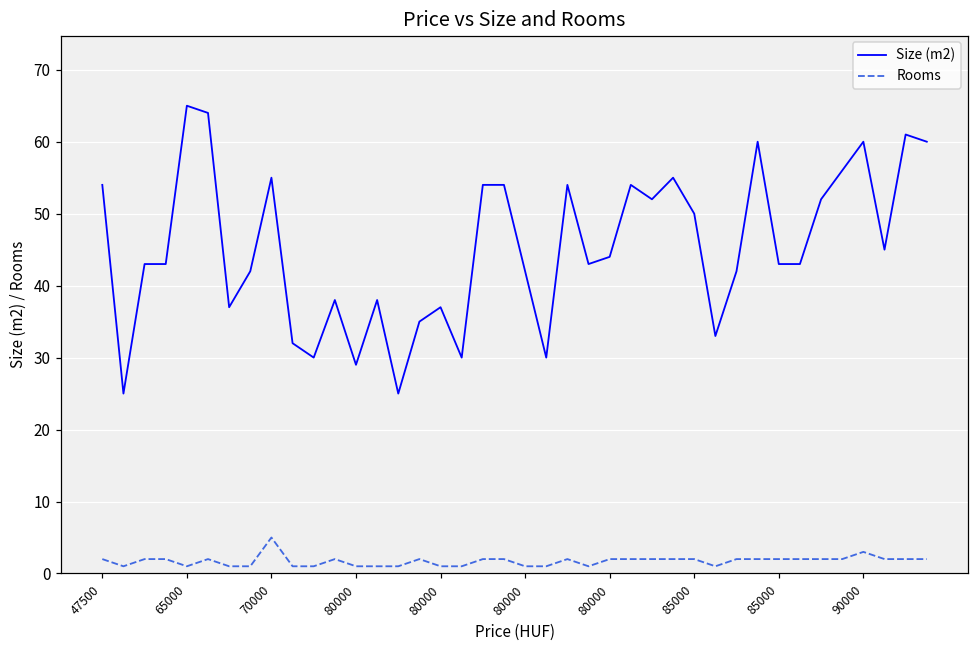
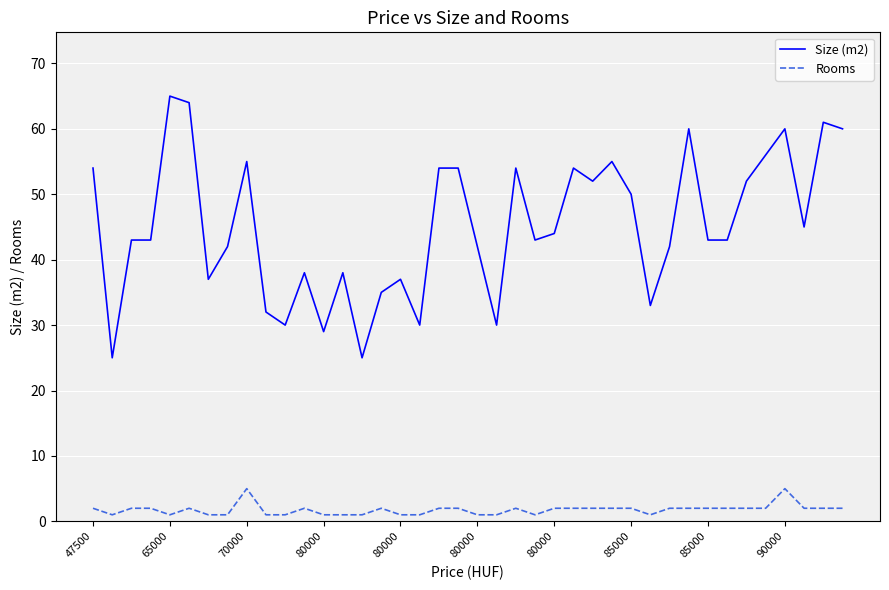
  {
    "Size (m2)": {
      "47500": 54,
      "65000": 65,
      "70000": 55,
      "90000": 60
    },
    "Rooms": {
      "47500": 2,
      "65000": 1,
      "70000": 5,
-     "90000": 3
+     "90000": 5
    }
  }
